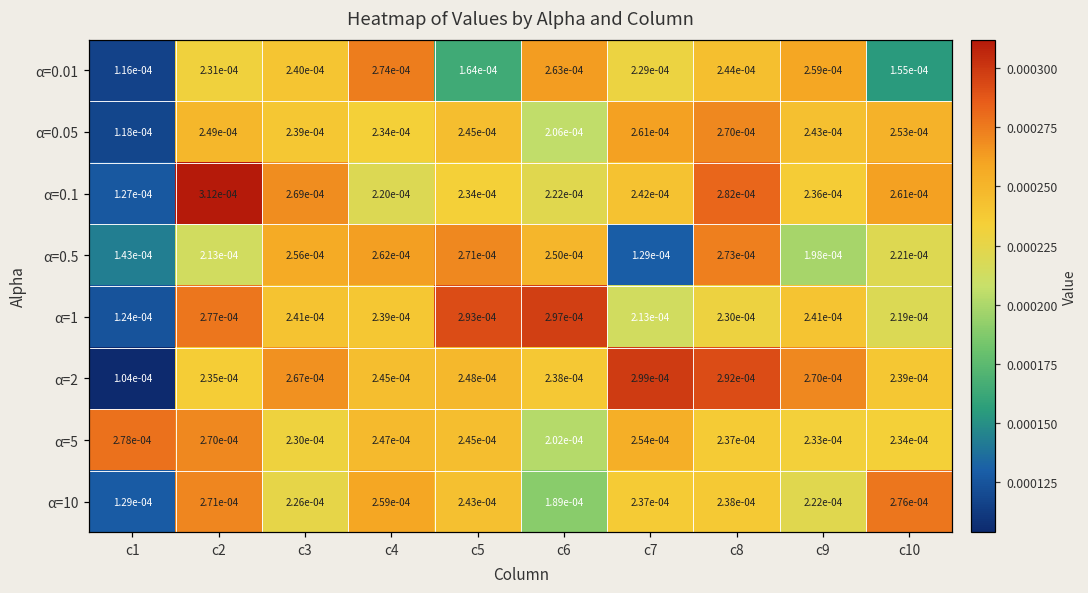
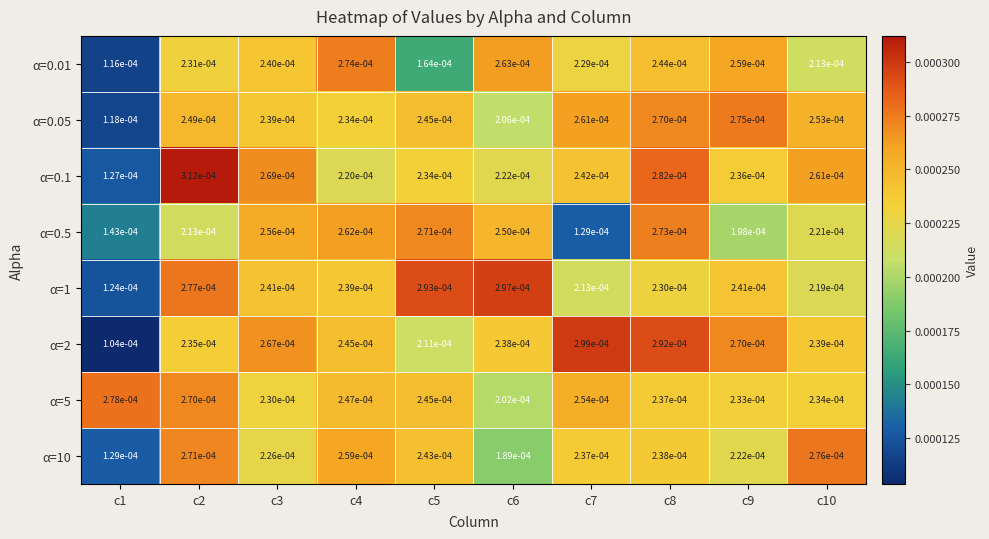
  {
    "α=0.01": {
      "c1": "1.16e-04",
      "c2": "2.31e-04",
      "c3": "2.40e-04",
      "c4": "2.74e-04",
      "c5": "1.64e-04",
      "c6": "2.63e-04",
      "c7": "2.29e-04",
      "c8": "2.44e-04",
      "c9": "2.59e-04",
-     "c10": "1.55e-04"
+     "c10": "2.13e-04"
    },
    "α=0.05": {
      "c1": "1.18e-04",
      "c2": "2.49e-04",
      "c3": "2.39e-04",
      "c4": "2.34e-04",
      "c5": "2.45e-04",
      "c6": "2.06e-04",
      "c7": "2.61e-04",
      "c8": "2.70e-04",
-     "c9": "2.43e-04",
+     "c9": "2.75e-04",
      "c10": "2.53e-04"
    },
    "α=0.1": {
      "c1": "1.27e-04",
      "c2": "3.12e-04",
      "c3": "2.69e-04",
      "c4": "2.20e-04",
      "c5": "2.34e-04",
      "c6": "2.22e-04",
      "c7": "2.42e-04",
      "c8": "2.82e-04",
      "c9": "2.36e-04",
      "c10": "2.61e-04"
    },
    "α=0.5": {
      "c1": "1.43e-04",
      "c2": "2.13e-04",
      "c3": "2.56e-04",
      "c4": "2.62e-04",
      "c5": "2.71e-04",
      "c6": "2.50e-04",
      "c7": "1.29e-04",
      "c8": "2.73e-04",
      "c9": "1.98e-04",
      "c10": "2.21e-04"
    },
    "α=1": {
      "c1": "1.24e-04",
      "c2": "2.77e-04",
      "c3": "2.41e-04",
      "c4": "2.39e-04",
      "c5": "2.93e-04",
      "c6": "2.97e-04",
      "c7": "2.13e-04",
      "c8": "2.30e-04",
      "c9": "2.41e-04",
      "c10": "2.19e-04"
    },
    "α=2": {
      "c1": "1.04e-04",
      "c2": "2.35e-04",
      "c3": "2.67e-04",
      "c4": "2.45e-04",
-     "c5": "2.48e-04",
+     "c5": "2.11e-04",
      "c6": "2.38e-04",
      "c7": "2.99e-04",
      "c8": "2.92e-04",
      "c9": "2.70e-04",
      "c10": "2.39e-04"
    },
    "α=5": {
      "c1": "2.78e-04",
      "c2": "2.70e-04",
      "c3": "2.30e-04",
      "c4": "2.47e-04",
      "c5": "2.45e-04",
      "c6": "2.02e-04",
      "c7": "2.54e-04",
      "c8": "2.37e-04",
      "c9": "2.33e-04",
      "c10": "2.34e-04"
    },
    "α=10": {
      "c1": "1.29e-04",
      "c2": "2.71e-04",
      "c3": "2.26e-04",
      "c4": "2.59e-04",
      "c5": "2.43e-04",
      "c6": "1.89e-04",
      "c7": "2.37e-04",
      "c8": "2.38e-04",
      "c9": "2.22e-04",
      "c10": "2.76e-04"
    }
  }
